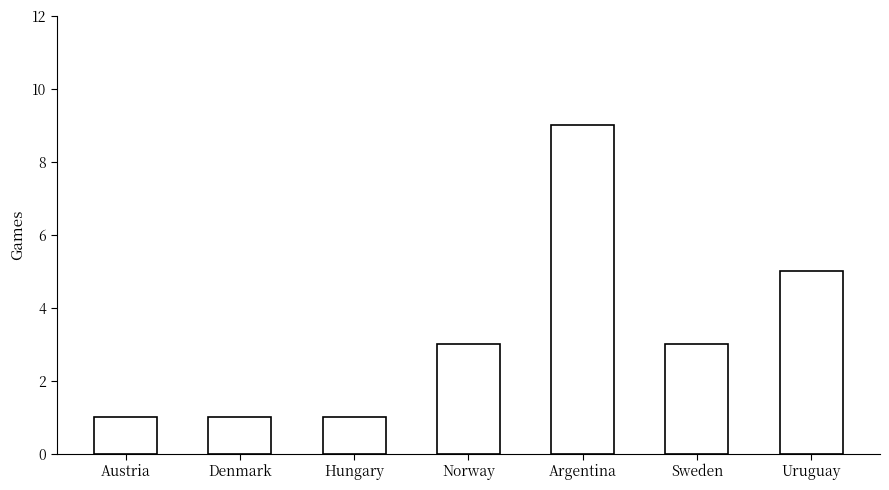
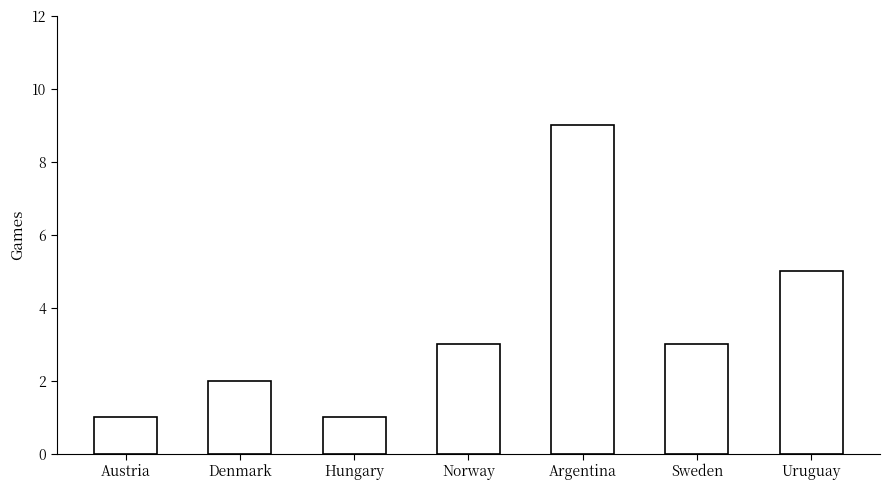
  {
    "Austria": 1,
-   "Denmark": 1,
+   "Denmark": 2,
    "Hungary": 1,
    "Norway": 3,
    "Argentina": 9,
    "Sweden": 3,
    "Uruguay": 5
  }
